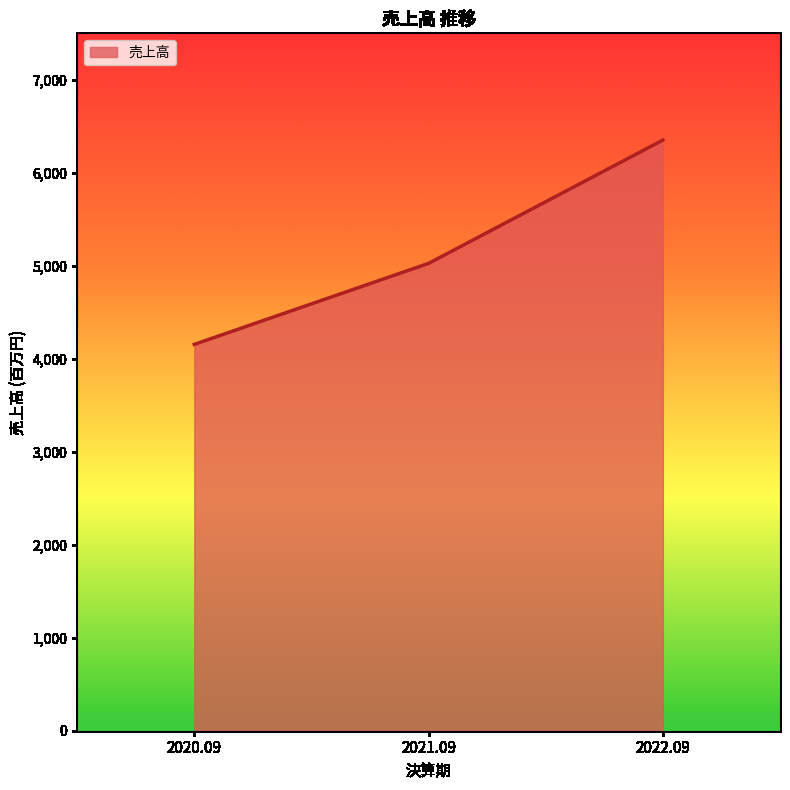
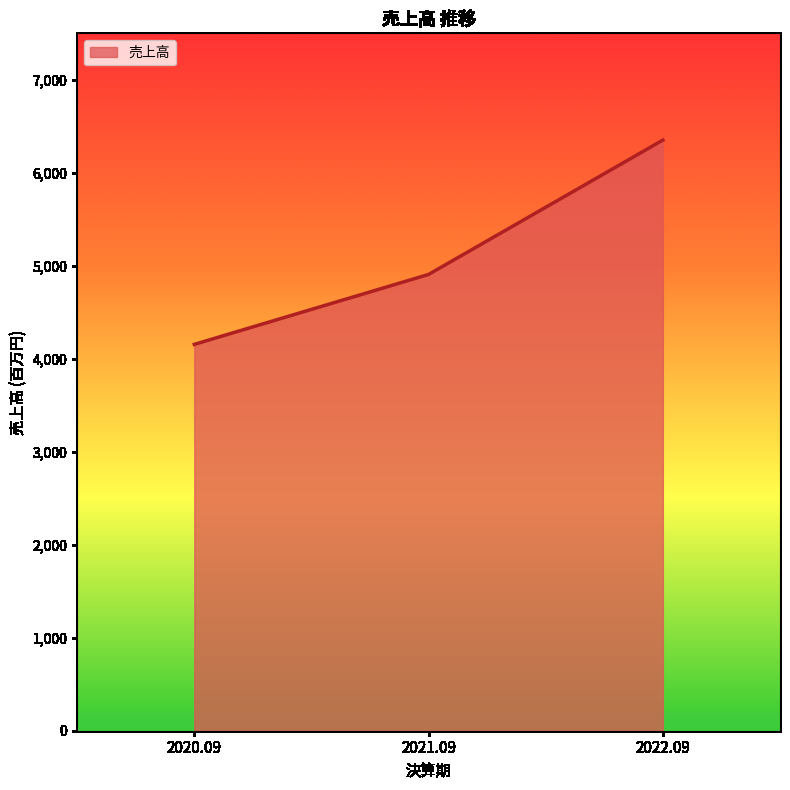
  {
    "2020.09": "4,200",
-   "2021.09": "5,000",
+   "2021.09": "4,900",
    "2022.09": "6,400"
  }
